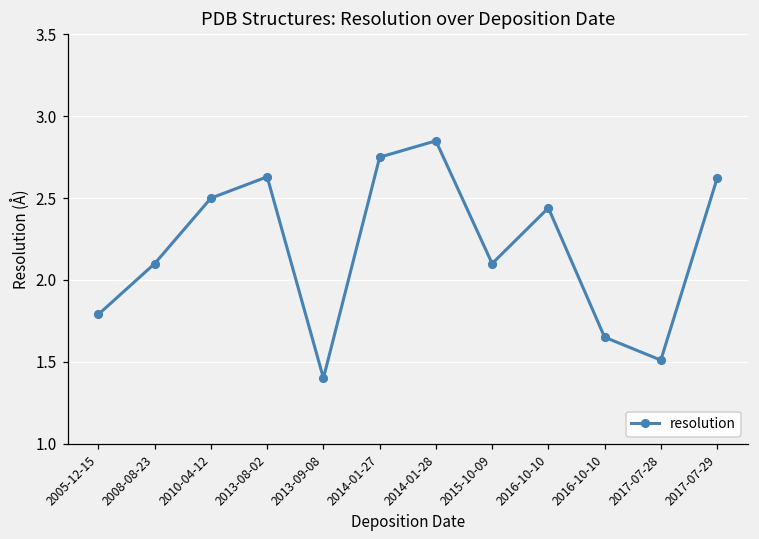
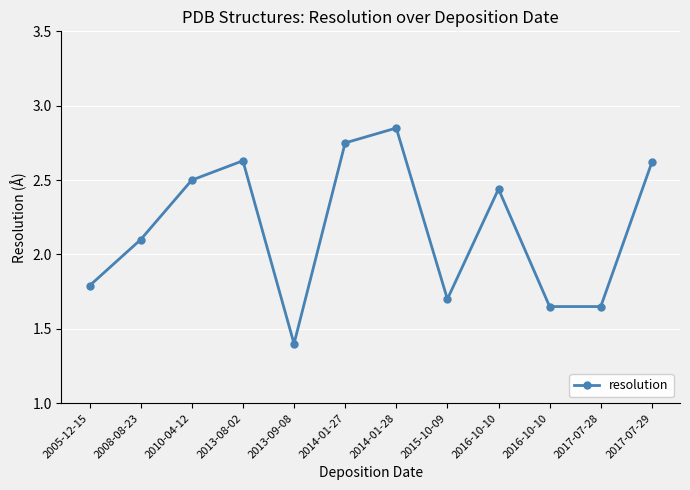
  {
    "2005-12-15": 1.79,
    "2008-08-23": 2.10,
    "2010-04-12": 2.50,
    "2013-08-02": 2.63,
    "2013-09-08": 1.40,
    "2014-01-27": 2.75,
    "2014-01-28": 2.85,
-   "2015-10-09": 2.1,
-   "2017-07-28": 1.51,
+   "2015-10-09": 1.7,
+   "2017-07-28": 1.65,
    "2017-07-29": 2.62
  }
